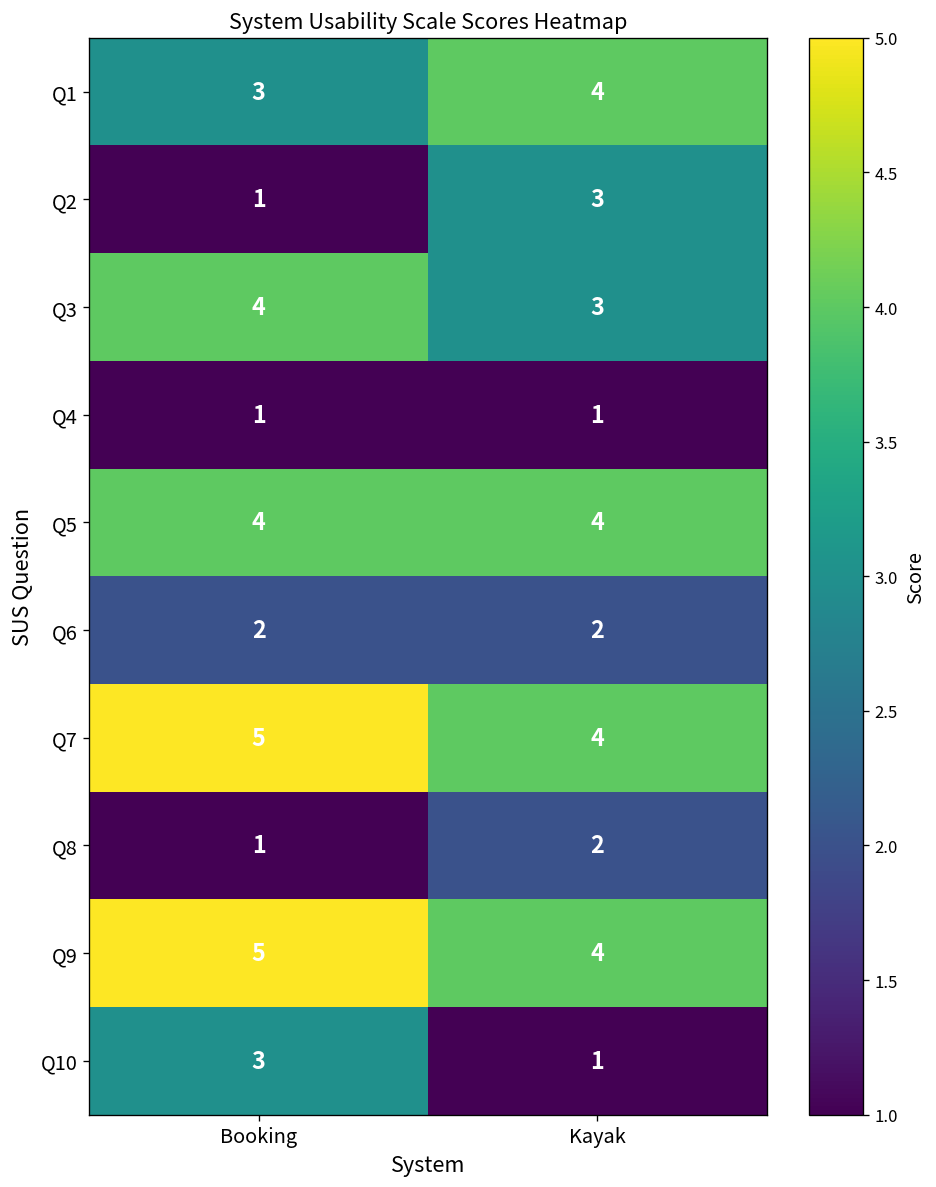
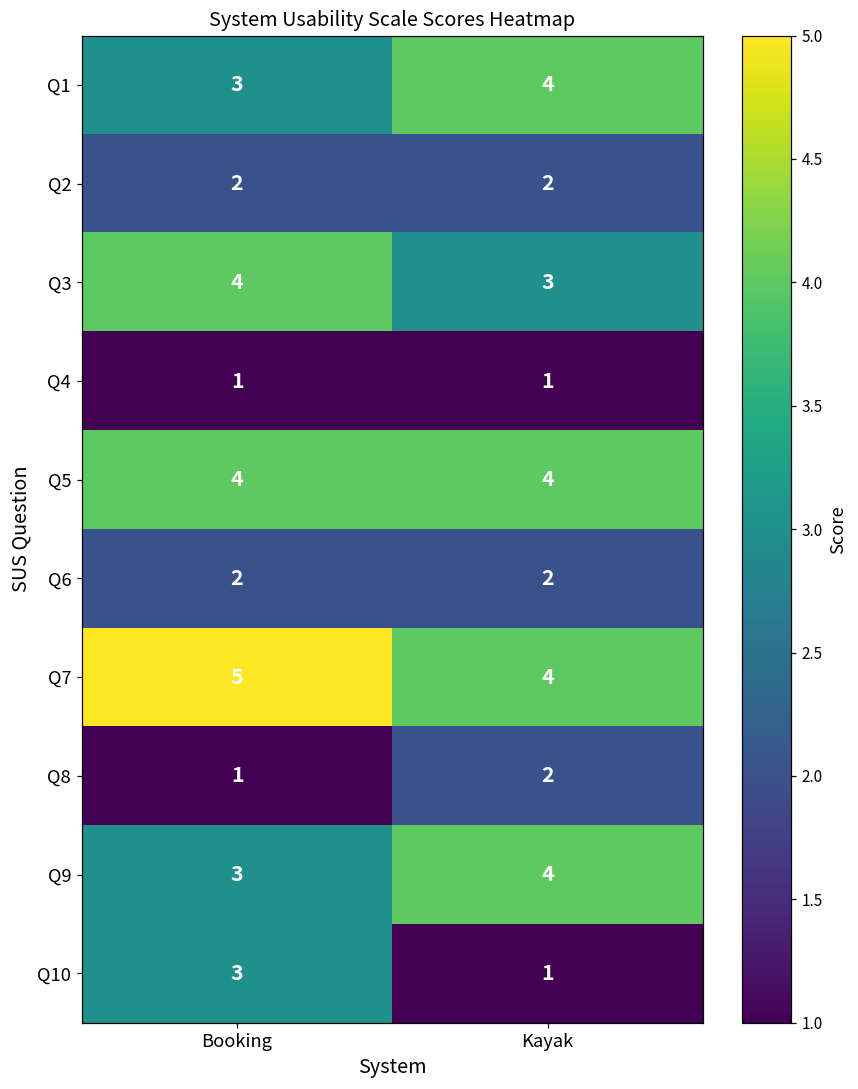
  {
    "Q1": {
      "Booking": 3,
      "Kayak": 4
    },
    "Q2": {
-     "Booking": 1,
-     "Kayak": 3
+     "Booking": 2,
+     "Kayak": 2
    },
    "Q3": {
      "Booking": 4,
      "Kayak": 3
    },
    "Q4": {
      "Booking": 1,
      "Kayak": 1
    },
    "Q5": {
      "Booking": 4,
      "Kayak": 4
    },
    "Q6": {
      "Booking": 2,
      "Kayak": 2
    },
    "Q7": {
      "Booking": 5,
      "Kayak": 4
    },
    "Q8": {
      "Booking": 1,
      "Kayak": 2
    },
    "Q9": {
-     "Booking": 5,
+     "Booking": 3,
      "Kayak": 4
    },
    "Q10": {
      "Booking": 3,
      "Kayak": 1
    }
  }
